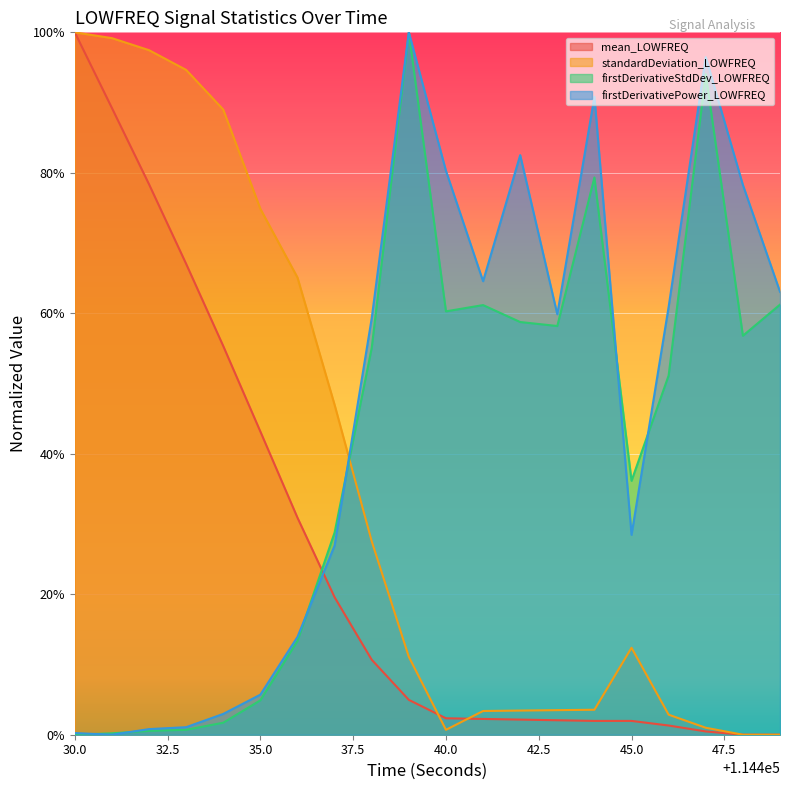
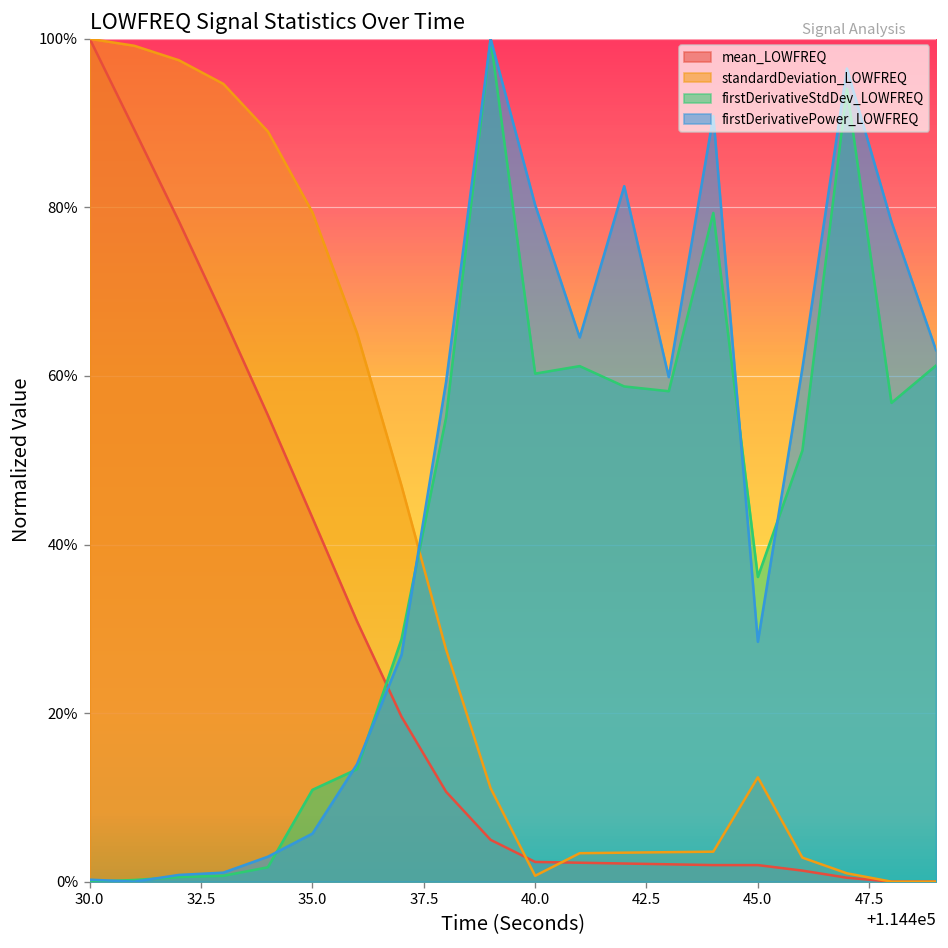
  {
    "mean_LOWFREQ": {
      "35.0": "43%",
      "40.0": "2%",
      "45.0": "2%"
    },
    "standardDeviation_LOWFREQ": {
-     "35.0": "75%",
+     "35.0": "79%",
      "40.0": "1%",
      "45.0": "12%"
    },
    "firstDerivativeStdDev_LOWFREQ": {
-     "35.0": "5%",
+     "35.0": "11%",
      "40.0": "60%",
      "45.0": "36%"
    },
    "firstDerivativePower_LOWFREQ": {
      "35.0": "6%",
      "40.0": "80%",
      "45.0": "28%"
    }
  }
